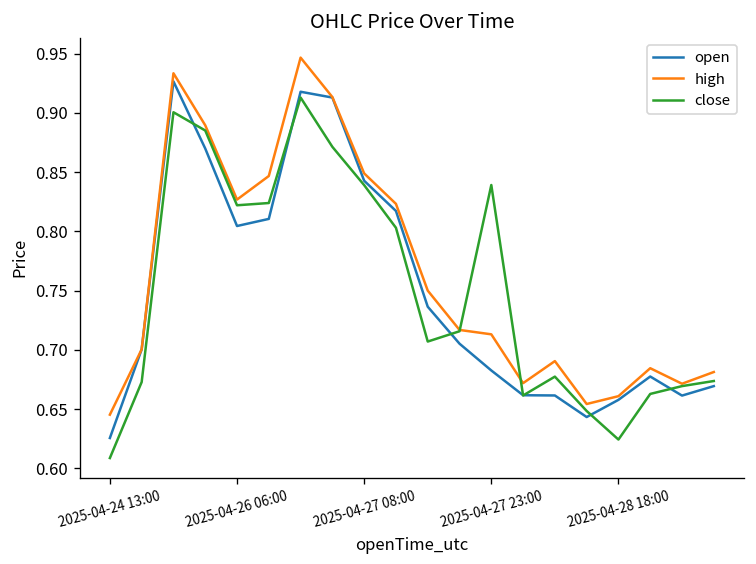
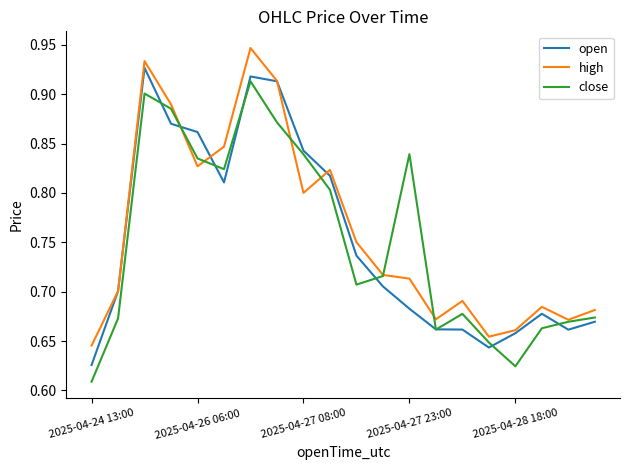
  {
    "open": {
      "2025-04-24 13:00": 0.63,
-     "2025-04-26 06:00": 0.80,
+     "2025-04-26 06:00": 0.86,
      "2025-04-27 08:00": 0.84,
      "2025-04-27 23:00": 0.68,
      "2025-04-28 18:00": 0.66
    },
    "high": {
      "2025-04-24 13:00": 0.65,
      "2025-04-26 06:00": 0.83,
-     "2025-04-27 08:00": 0.85,
+     "2025-04-27 08:00": 0.80,
      "2025-04-27 23:00": 0.71,
      "2025-04-28 18:00": 0.66
    },
    "close": {
      "2025-04-24 13:00": 0.61,
-     "2025-04-26 06:00": 0.82,
+     "2025-04-26 06:00": 0.83,
      "2025-04-27 08:00": 0.84,
      "2025-04-27 23:00": 0.84,
      "2025-04-28 18:00": 0.62
    }
  }
